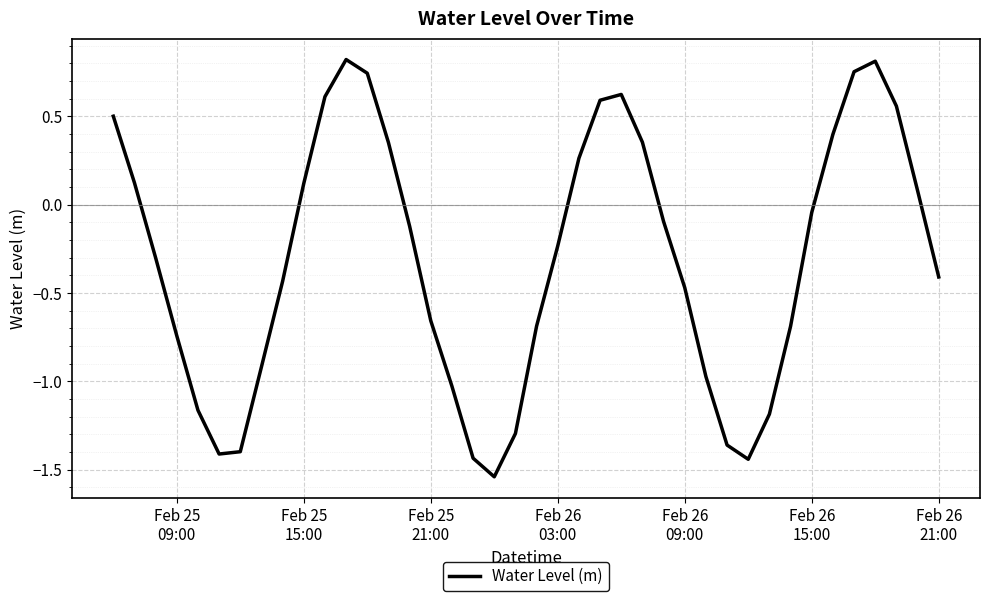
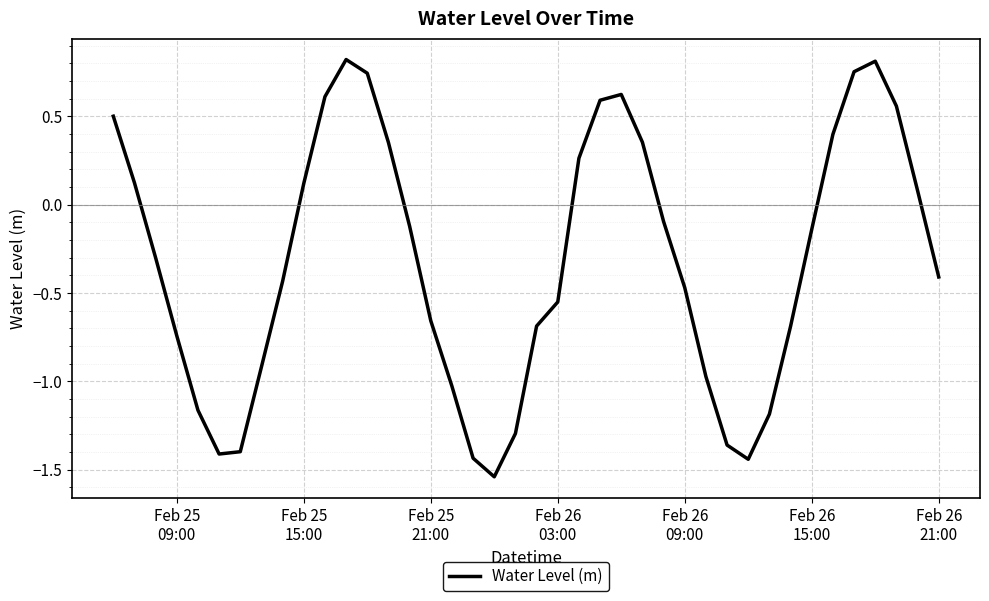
  {
    "Feb 25 09:00": -0.74,
    "Feb 25 15:00": 0.12,
    "Feb 25 21:00": -0.66,
-   "Feb 26 03:00": -0.23,
+   "Feb 26 03:00": -0.55,
    "Feb 26 09:00": -0.47,
-   "Feb 26 15:00": -0.04,
+   "Feb 26 15:00": -0.14,
    "Feb 26 21:00": -0.41
  }
